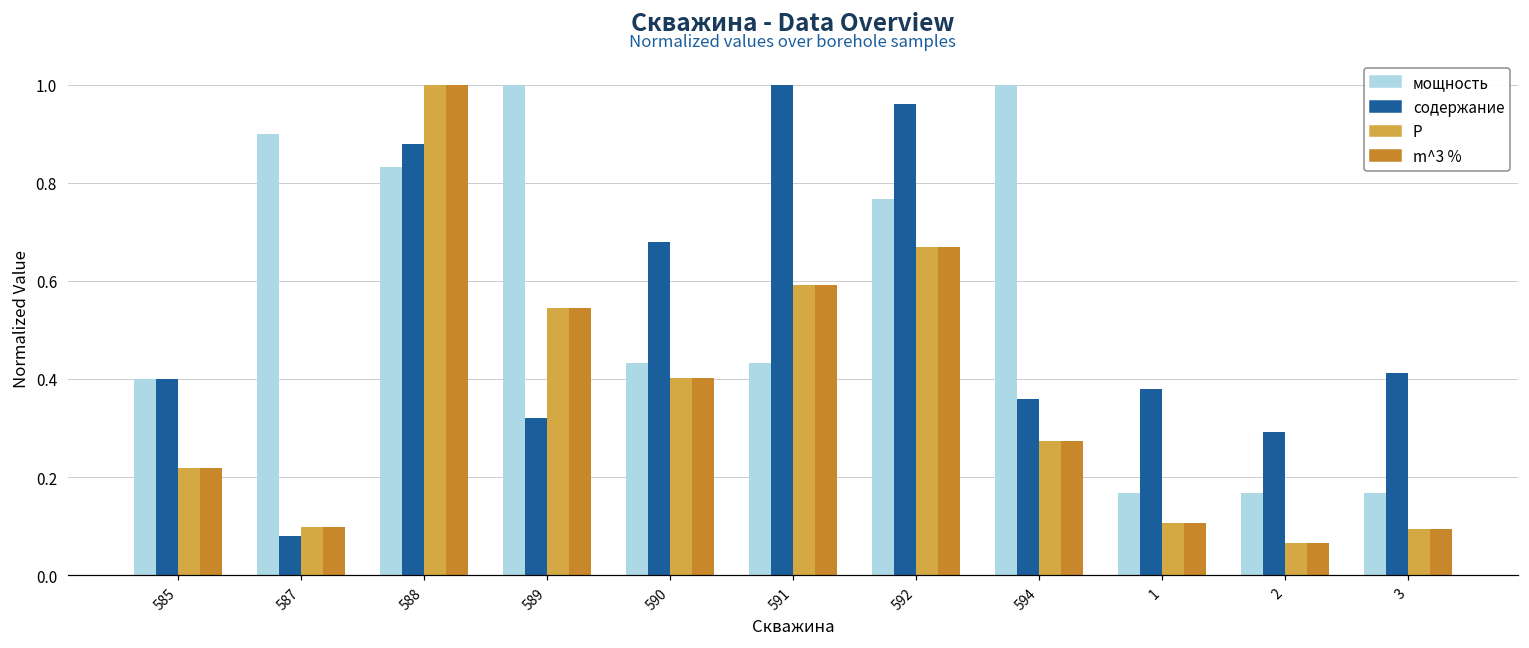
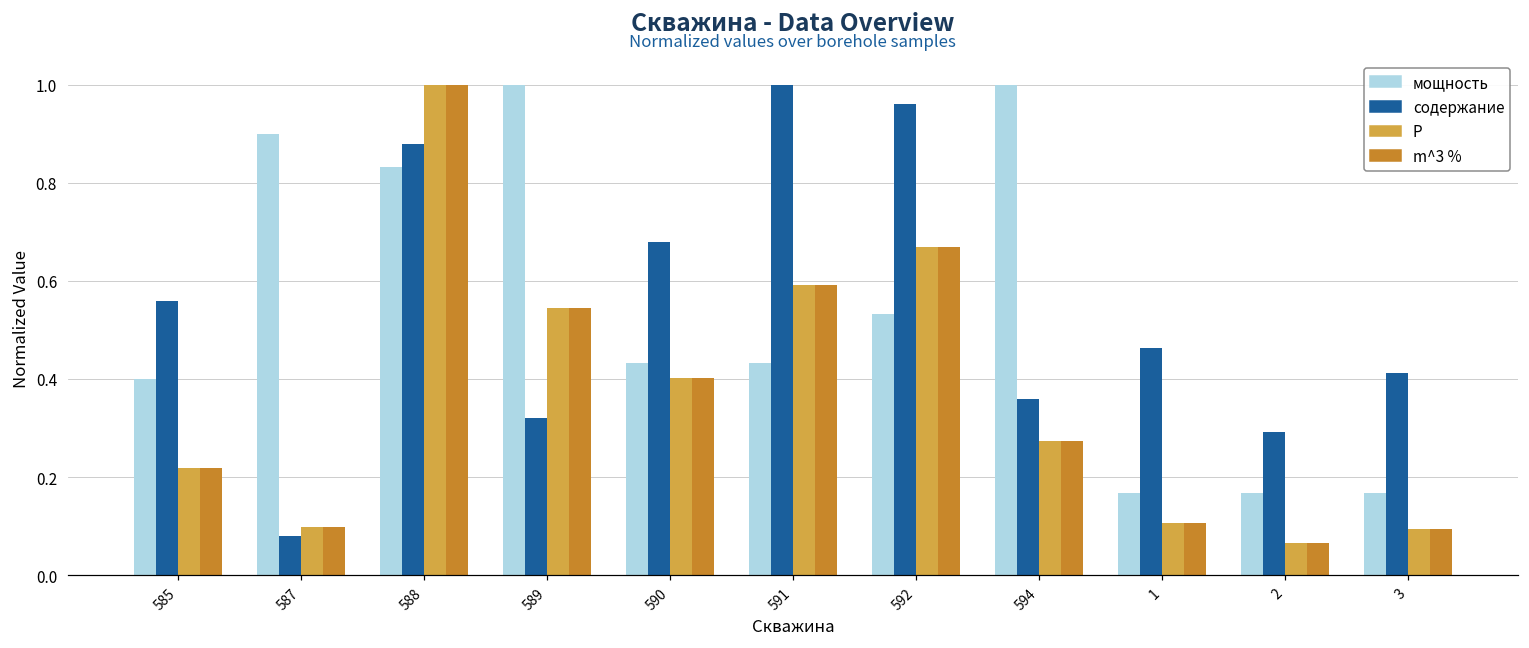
  {
    "мощность": {
      "585": 0.40,
      "587": 0.90,
      "588": 0.83,
      "589": 1.00,
      "590": 0.43,
      "591": 0.43,
-     "592": 0.77,
+     "592": 0.53,
      "594": 1.00,
      "1": 0.17,
      "2": 0.17,
      "3": 0.17
    },
    "содержание": {
-     "585": 0.40,
+     "585": 0.56,
      "587": 0.08,
      "588": 0.88,
      "589": 0.32,
      "590": 0.68,
      "591": 1.00,
      "592": 0.96,
      "594": 0.36,
-     "1": 0.38,
+     "1": 0.46,
      "2": 0.29,
      "3": 0.41
    }
  }
